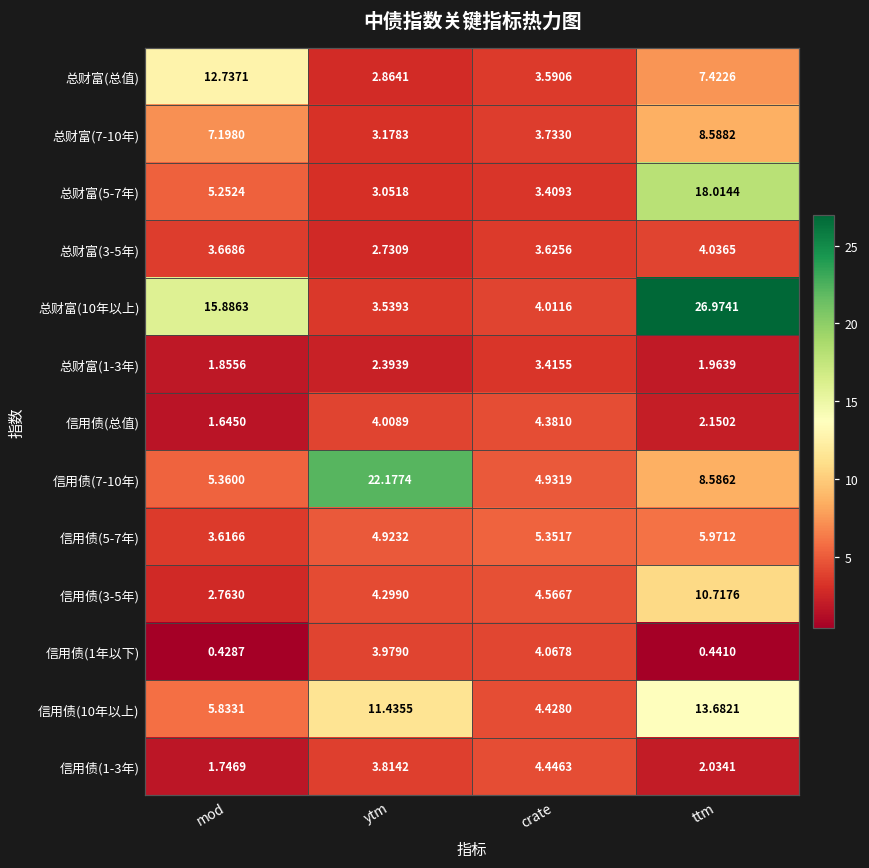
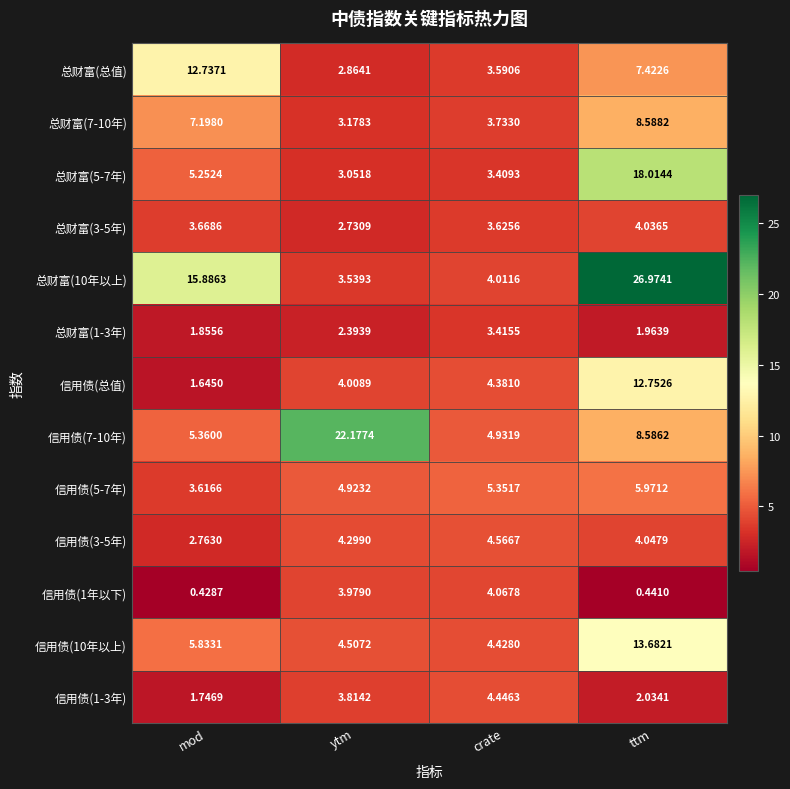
  {
    "总财富(总值)": {
      "mod": 12.7371,
      "ytm": 2.8641,
      "crate": 3.5906,
      "ttm": 7.4226
    },
    "总财富(7-10年)": {
      "mod": 7.1980,
      "ytm": 3.1783,
      "crate": 3.7330,
      "ttm": 8.5882
    },
    "总财富(5-7年)": {
      "mod": 5.2524,
      "ytm": 3.0518,
      "crate": 3.4093,
      "ttm": 18.0144
    },
    "总财富(3-5年)": {
      "mod": 3.6686,
      "ytm": 2.7309,
      "crate": 3.6256,
      "ttm": 4.0365
    },
    "总财富(10年以上)": {
      "mod": 15.8863,
      "ytm": 3.5393,
      "crate": 4.0116,
      "ttm": 26.9741
    },
    "总财富(1-3年)": {
      "mod": 1.8556,
      "ytm": 2.3939,
      "crate": 3.4155,
      "ttm": 1.9639
    },
    "信用债(总值)": {
      "mod": 1.6450,
      "ytm": 4.0089,
      "crate": 4.3810,
-     "ttm": 2.1502
+     "ttm": 12.7526
    },
    "信用债(7-10年)": {
      "mod": 5.3600,
      "ytm": 22.1774,
      "crate": 4.9319,
      "ttm": 8.5862
    },
    "信用债(5-7年)": {
      "mod": 3.6166,
      "ytm": 4.9232,
      "crate": 5.3517,
      "ttm": 5.9712
    },
    "信用债(3-5年)": {
      "mod": 2.7630,
      "ytm": 4.2990,
      "crate": 4.5667,
-     "ttm": 10.7176
+     "ttm": 4.0479
    },
    "信用债(1年以下)": {
      "mod": 0.4287,
      "ytm": 3.9790,
      "crate": 4.0678,
      "ttm": 0.4410
    },
    "信用债(10年以上)": {
      "mod": 5.8331,
-     "ytm": 11.4355,
+     "ytm": 4.5072,
      "crate": 4.4280,
      "ttm": 13.6821
    },
    "信用债(1-3年)": {
      "mod": 1.7469,
      "ytm": 3.8142,
      "crate": 4.4463,
      "ttm": 2.0341
    }
  }
